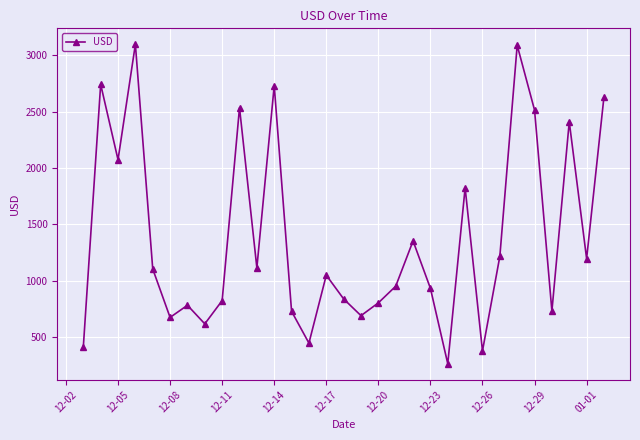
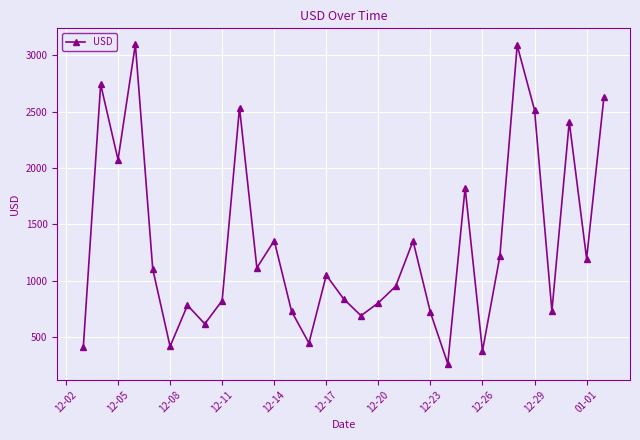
  {
    "12-05": 2070,
-   "12-08": 670,
+   "12-08": 420,
    "12-11": 820,
-   "12-14": 2730,
+   "12-14": 1360,
    "12-17": 1050,
    "12-20": 800,
-   "12-23": 930,
+   "12-23": 720,
    "12-26": 380,
    "12-29": 2510,
    "01-01": 1200
  }
